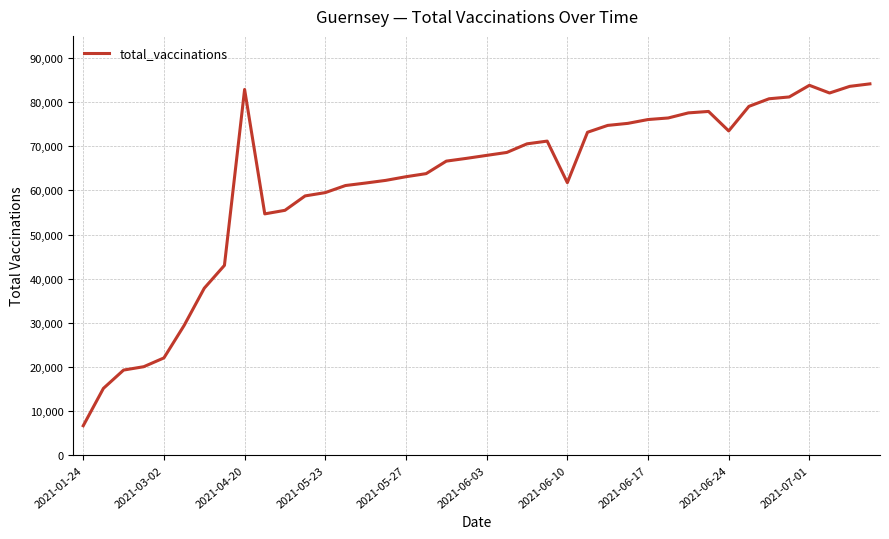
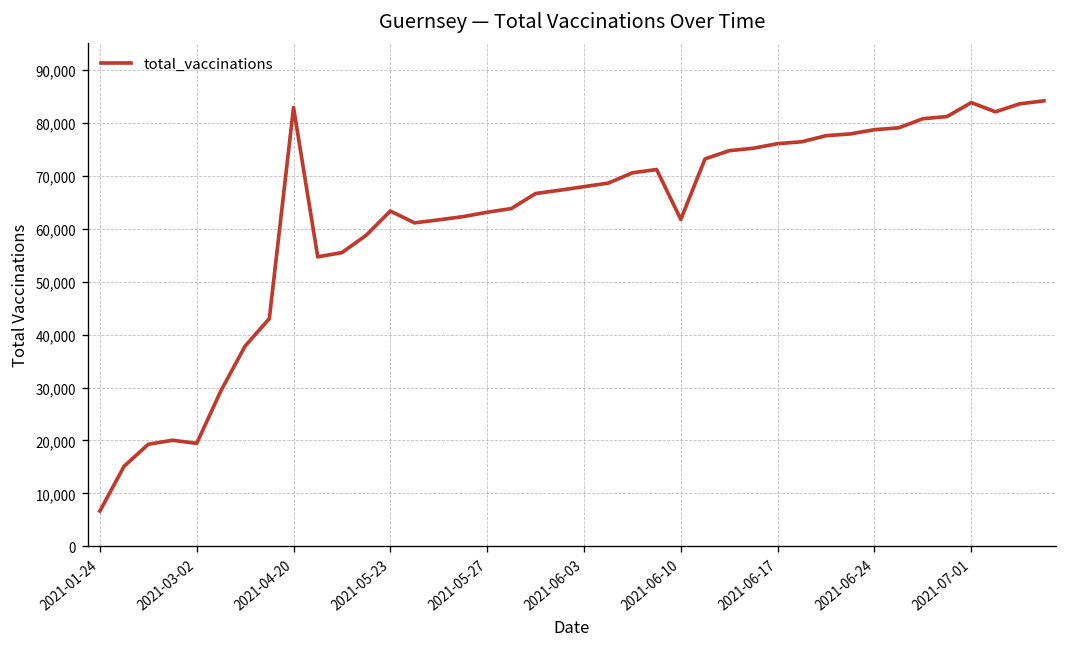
  {
    "2021-01-24": "7,000",
-   "2021-03-02": "22,000",
+   "2021-03-02": "19,000",
    "2021-04-20": "83,000",
-   "2021-05-23": "59,000",
+   "2021-05-23": "63,000",
    "2021-05-27": "63,000",
    "2021-06-03": "68,000",
    "2021-06-10": "62,000",
    "2021-06-17": "76,000",
-   "2021-06-24": "73,000",
+   "2021-06-24": "79,000",
    "2021-07-01": "84,000"
  }
